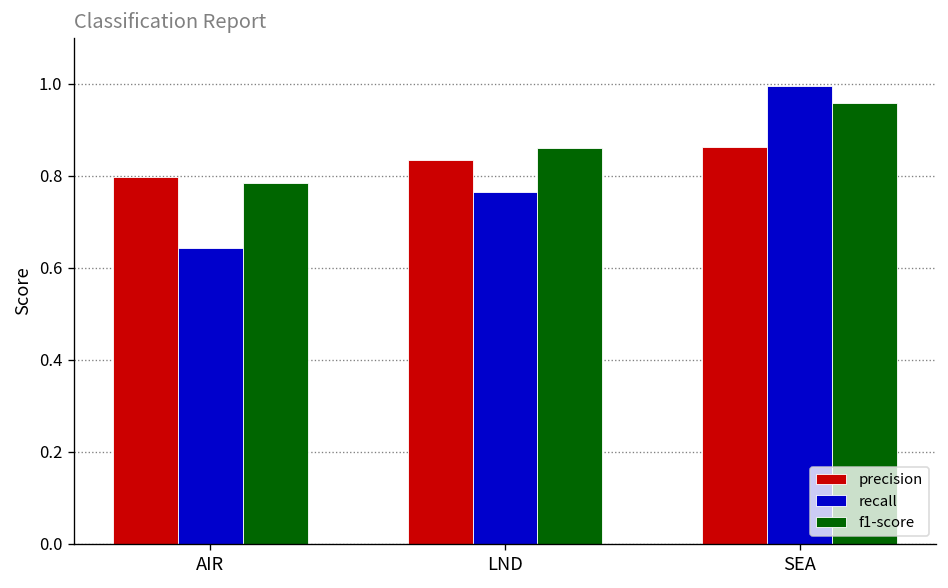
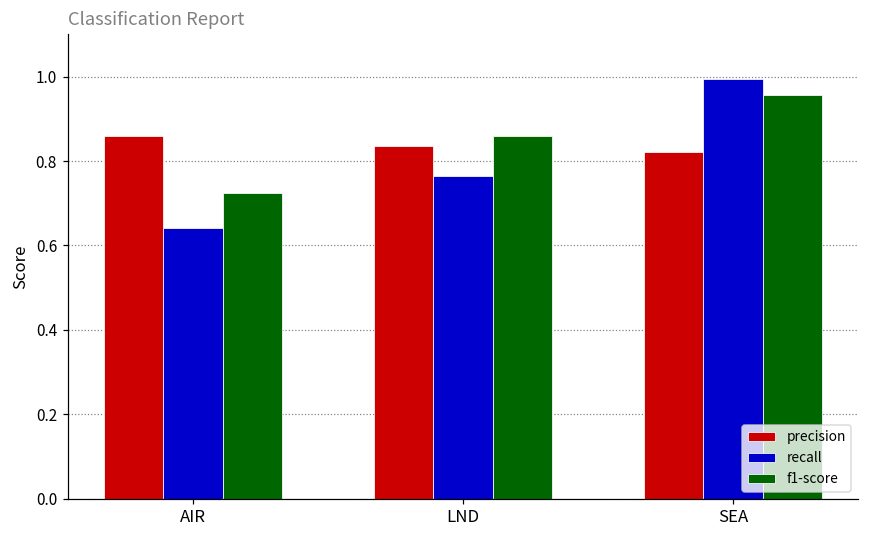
  {
    "precision": {
-     "AIR": 0.80,
+     "AIR": 0.86,
      "LND": 0.83,
-     "SEA": 0.86
+     "SEA": 0.82
    },
    "recall": {
      "AIR": 0.64,
      "LND": 0.76,
      "SEA": 0.99
    },
    "f1-score": {
-     "AIR": 0.78,
+     "AIR": 0.72,
      "LND": 0.86,
      "SEA": 0.96
    }
  }
